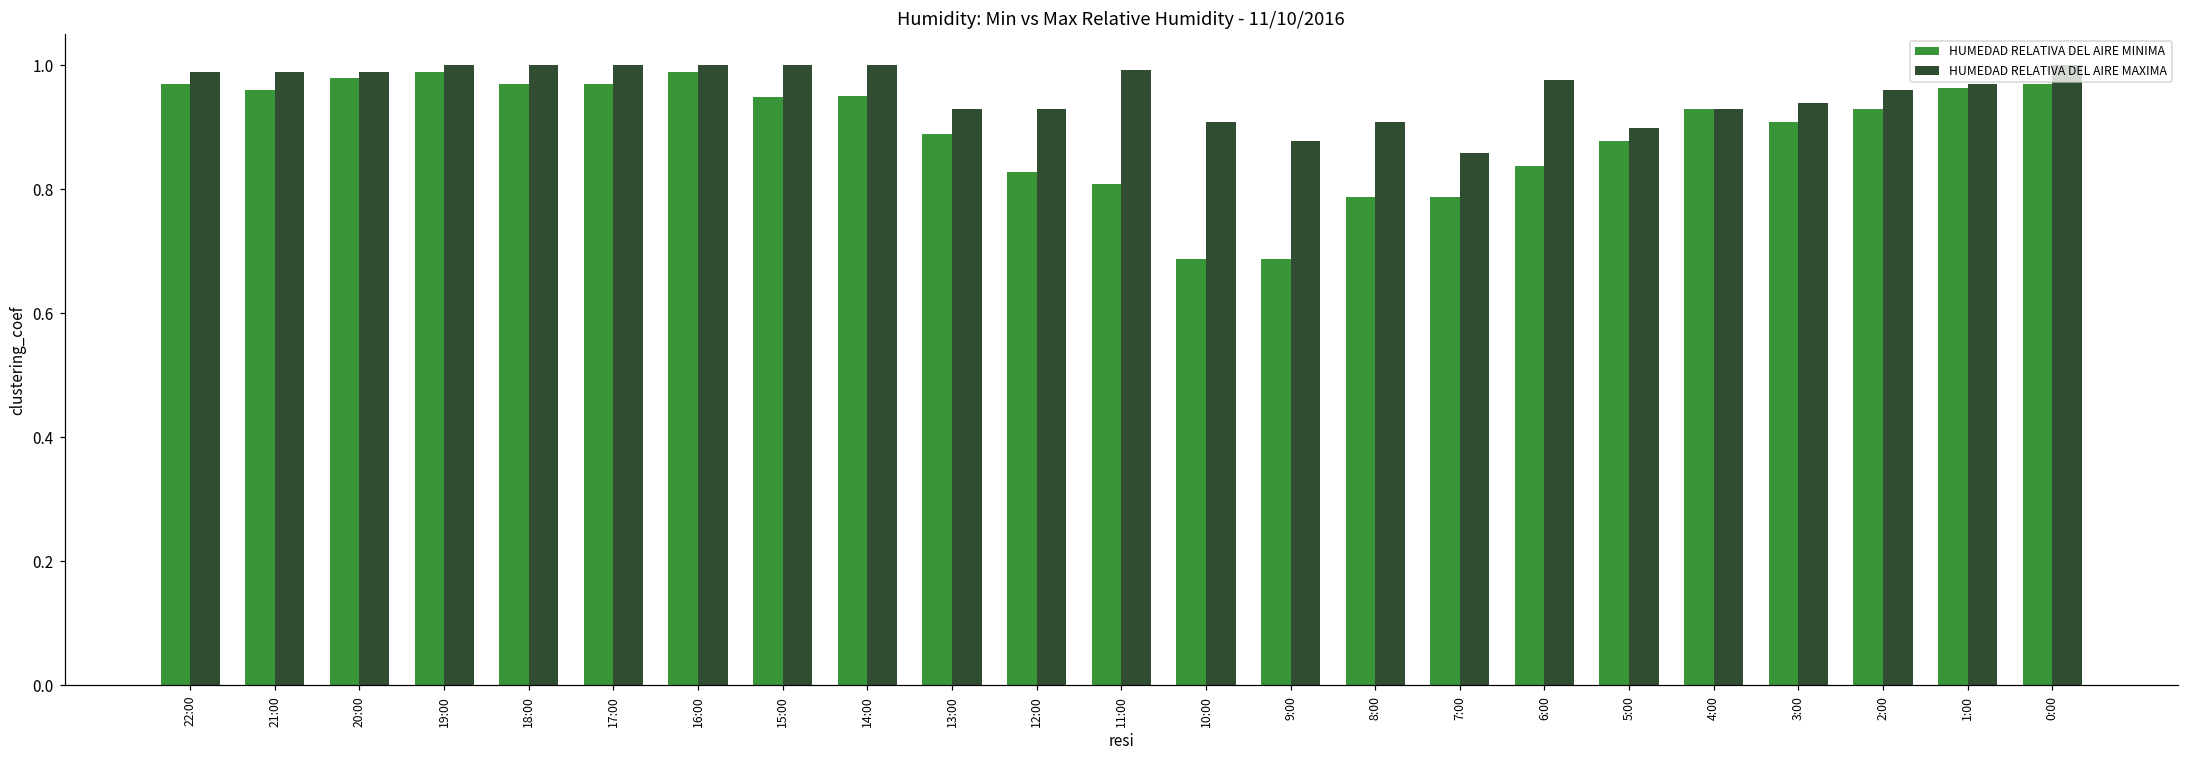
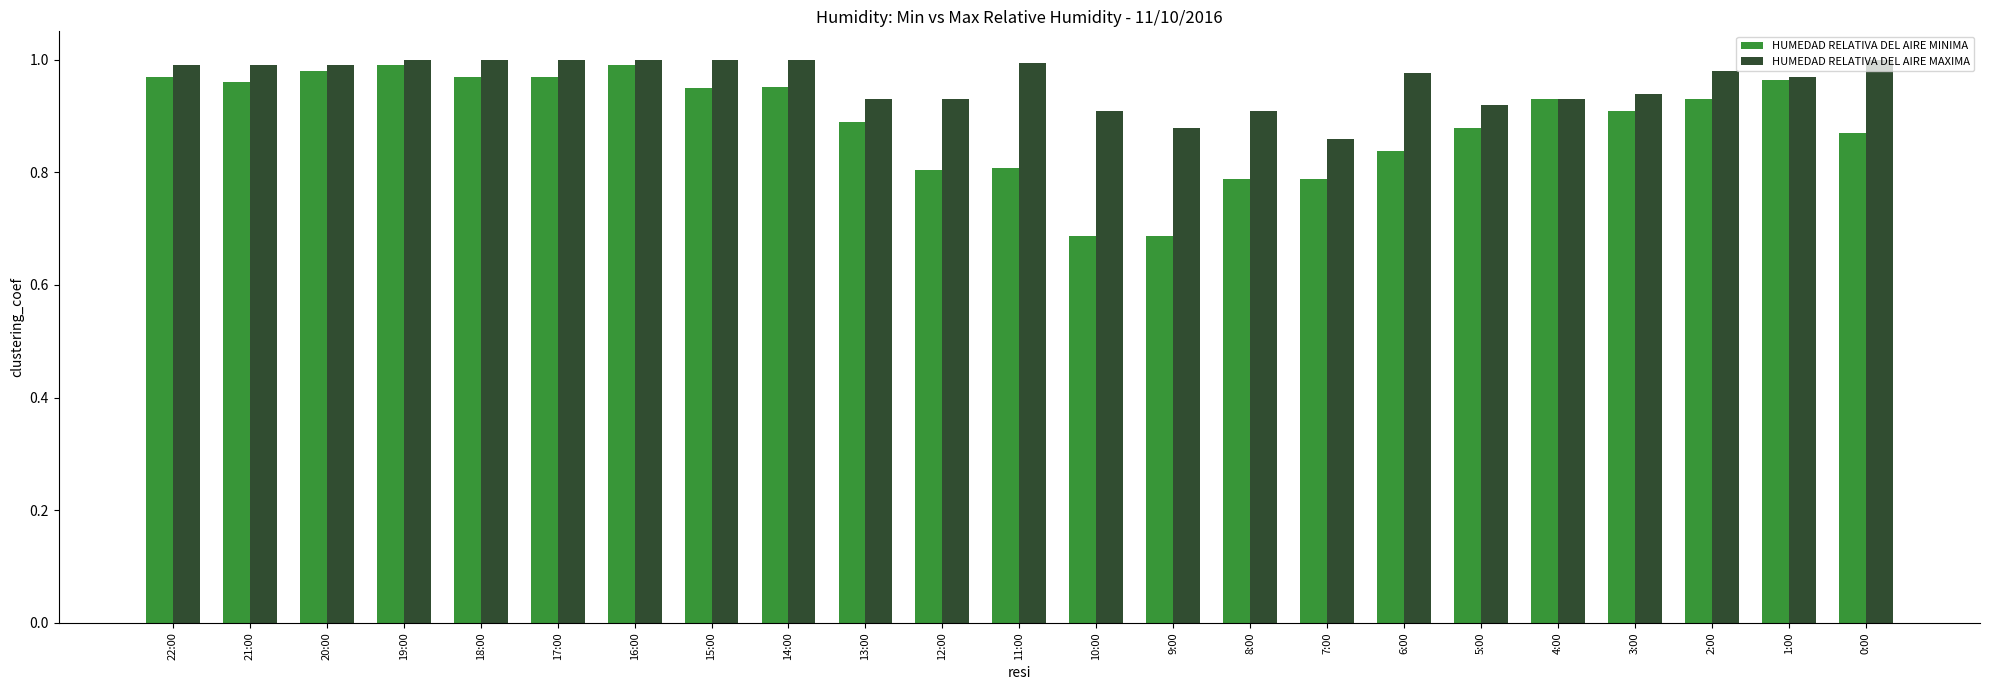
  {
    "HUMEDAD RELATIVA DEL AIRE MINIMA": {
      "22:00": 0.97,
      "21:00": 0.96,
      "20:00": 0.98,
      "19:00": 0.99,
      "18:00": 0.97,
      "17:00": 0.97,
      "16:00": 0.99,
      "15:00": 0.95,
      "14:00": 0.95,
      "13:00": 0.89,
-     "12:00": 0.83,
+     "12:00": 0.80,
      "11:00": 0.81,
      "10:00": 0.69,
      "9:00": 0.69,
      "8:00": 0.79,
      "7:00": 0.79,
      "6:00": 0.84,
      "5:00": 0.88,
      "4:00": 0.93,
      "3:00": 0.91,
      "2:00": 0.93,
      "1:00": 0.96,
-     "0:00": 0.97
+     "0:00": 0.87
    },
    "HUMEDAD RELATIVA DEL AIRE MAXIMA": {
      "22:00": 0.99,
      "21:00": 0.99,
      "20:00": 0.99,
      "19:00": 1.00,
      "18:00": 1.00,
      "17:00": 1.00,
      "16:00": 1.00,
      "15:00": 1.00,
      "14:00": 1.00,
      "13:00": 0.93,
      "12:00": 0.93,
      "11:00": 0.99,
      "10:00": 0.91,
      "9:00": 0.88,
      "8:00": 0.91,
      "7:00": 0.86,
      "6:00": 0.98,
-     "5:00": 0.90,
+     "5:00": 0.92,
      "4:00": 0.93,
      "3:00": 0.94,
-     "2:00": 0.96,
+     "2:00": 0.98,
      "1:00": 0.97
    }
  }
